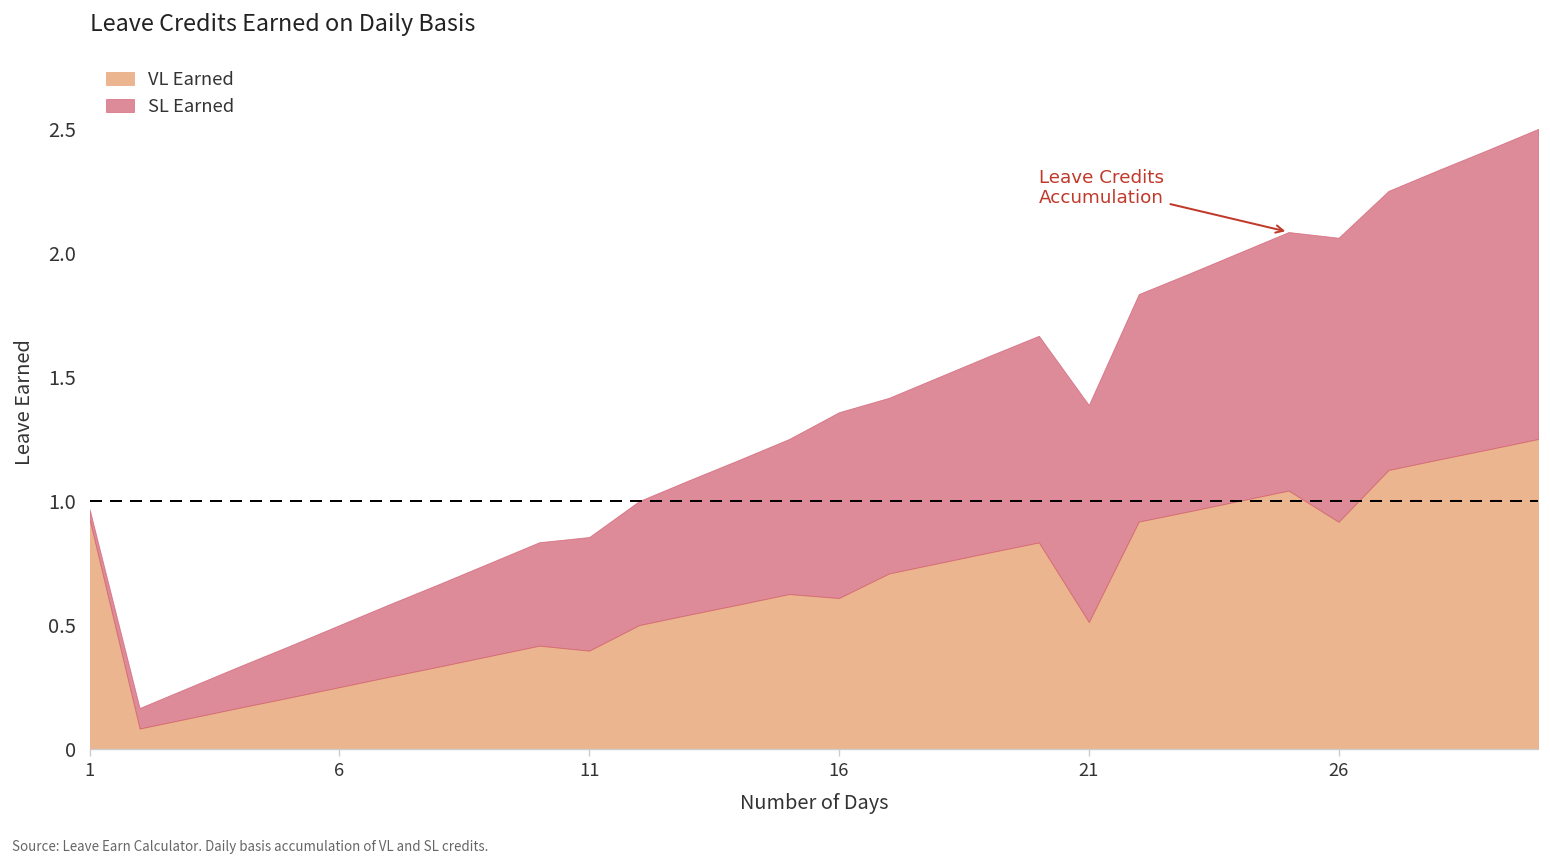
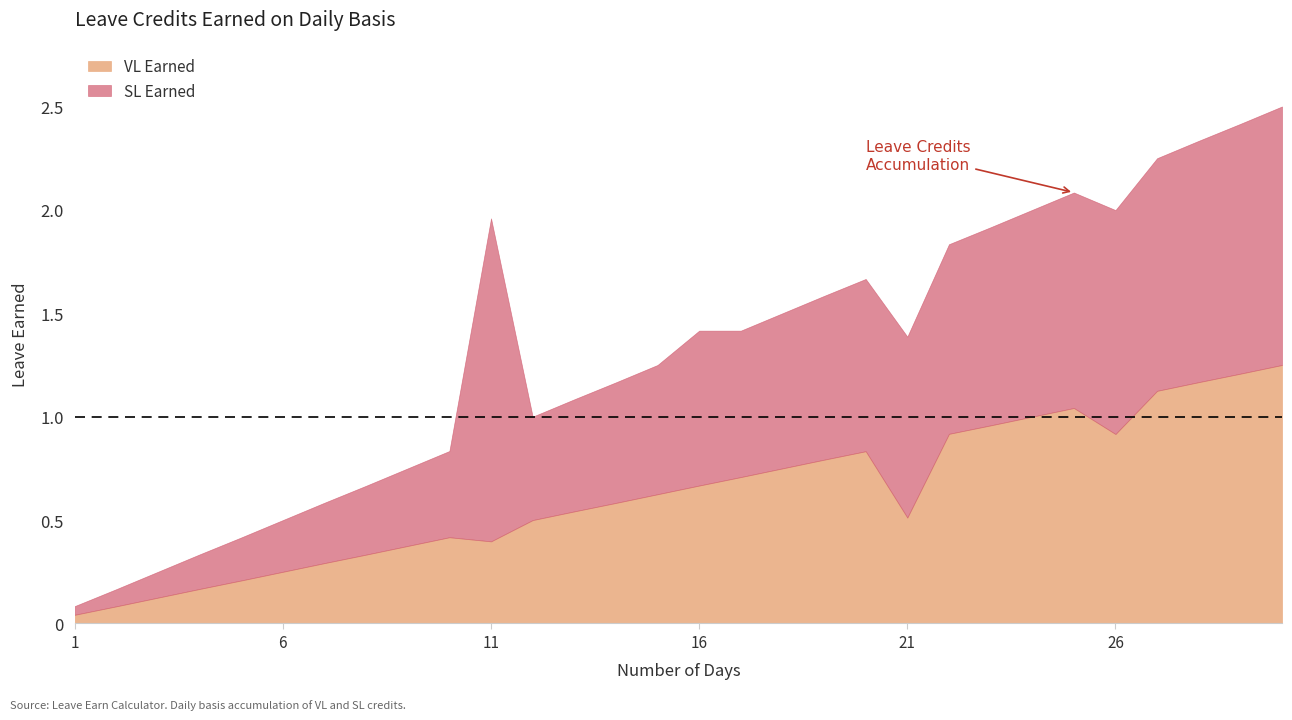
  {
    "VL Earned": {
-     "1": 0.92,
+     "1": 0.04,
      "6": 0.25,
      "11": 0.40,
-     "16": 0.61,
+     "16": 0.67,
      "21": 0.51,
      "26": 0.92
    },
    "SL Earned": {
      "1": 0.04,
      "6": 0.25,
-     "11": 0.46,
+     "11": 1.56,
      "16": 0.75,
      "21": 0.88,
-     "26": 1.15
+     "26": 1.08
    }
  }
